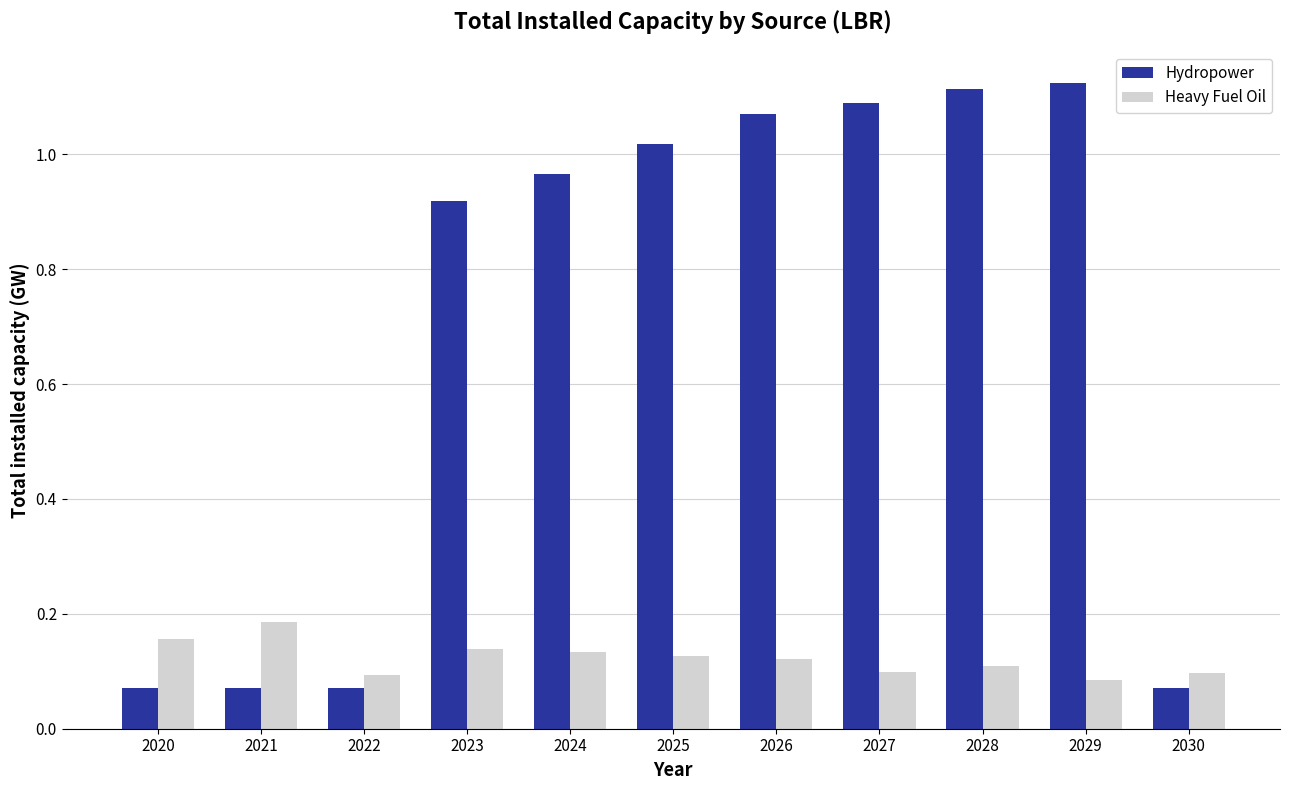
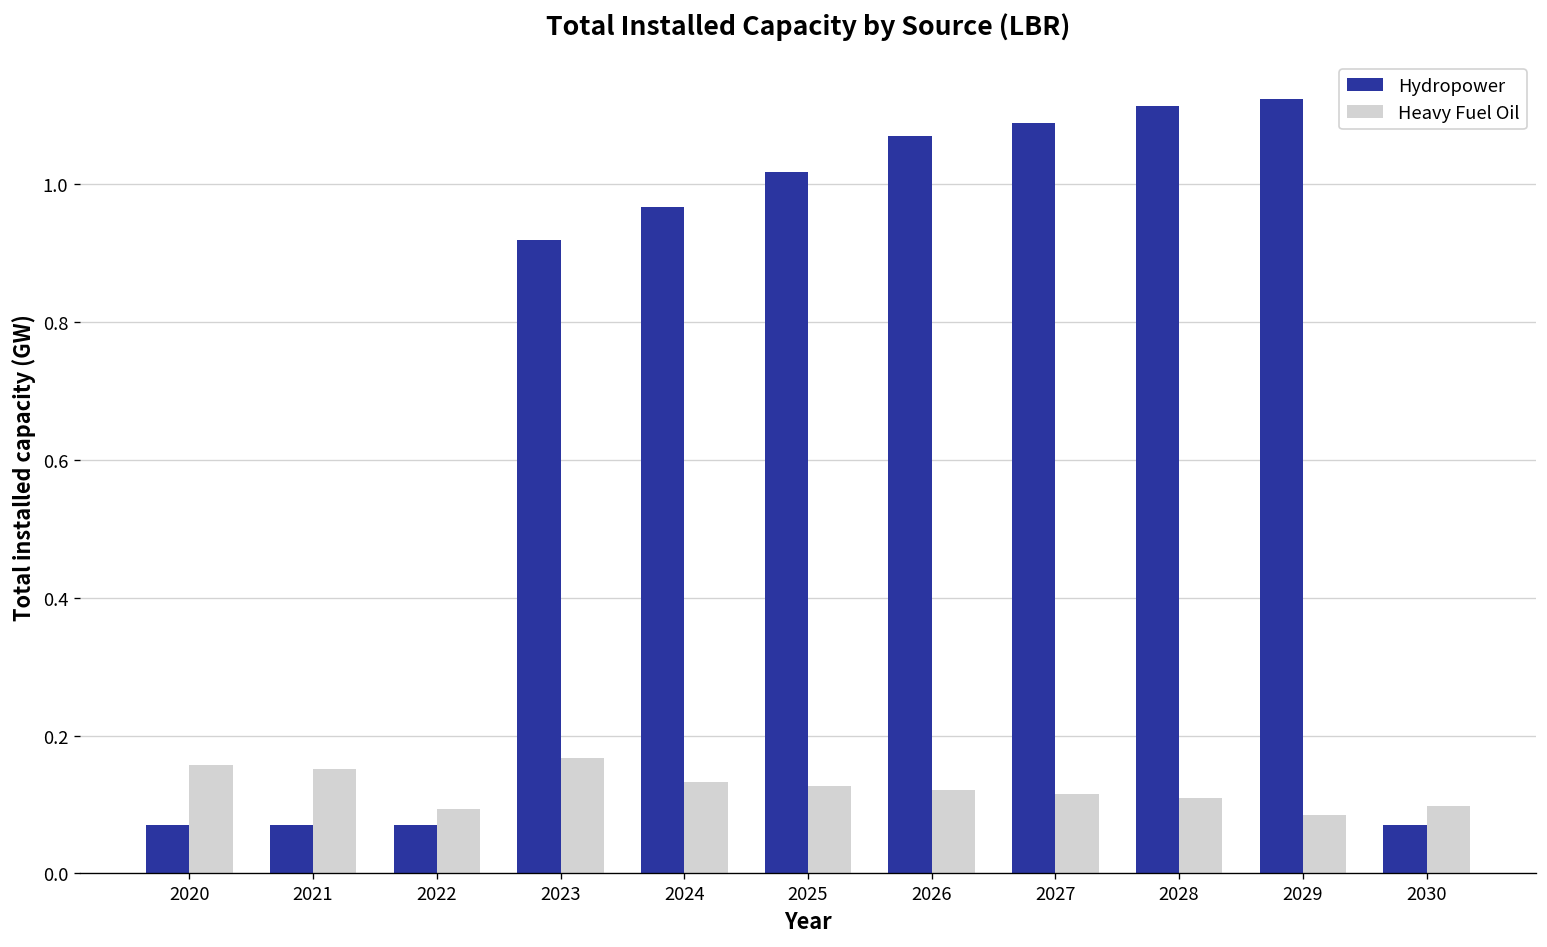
  {
    "Hydropower": {
      "2020": 0.07,
      "2021": 0.07,
      "2022": 0.07,
      "2023": 0.92,
      "2024": 0.97,
      "2025": 1.02,
      "2026": 1.07,
      "2027": 1.09,
      "2028": 1.11,
      "2029": 1.12,
      "2030": 0.07
    },
    "Heavy Fuel Oil": {
      "2020": 0.16,
-     "2021": 0.19,
+     "2021": 0.15,
      "2022": 0.09,
-     "2023": 0.14,
+     "2023": 0.17,
      "2024": 0.13,
      "2025": 0.13,
      "2026": 0.12,
-     "2027": 0.10,
+     "2027": 0.12,
      "2028": 0.11,
      "2029": 0.08,
      "2030": 0.10
    }
  }
